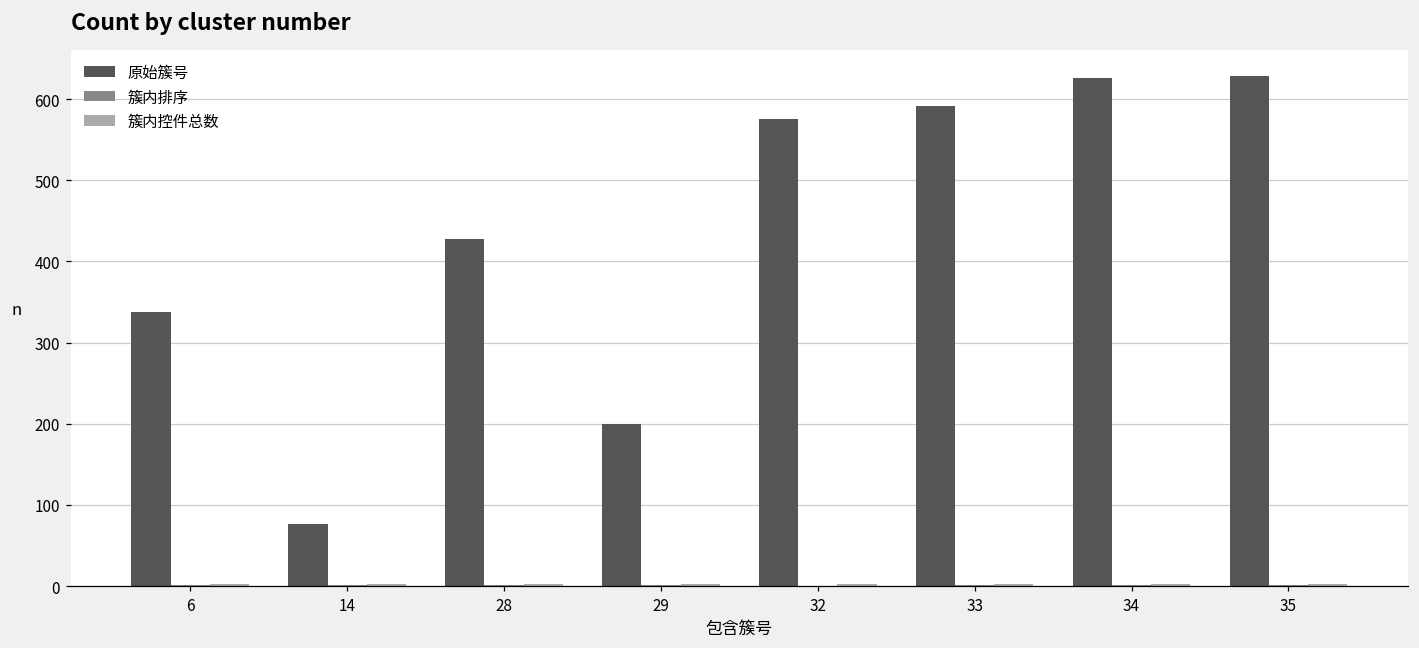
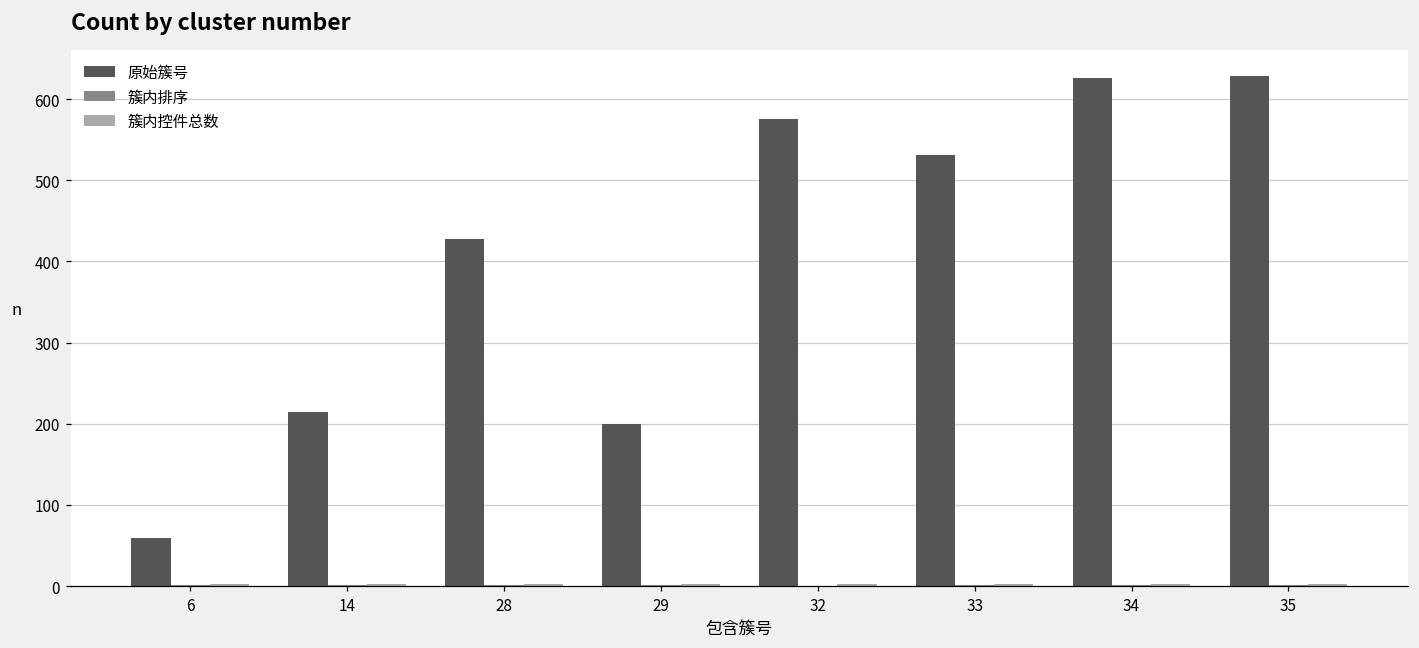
  {
    "原始簇号": {
-     "6": 340,
-     "14": 80,
+     "6": 60,
+     "14": 220,
      "28": 430,
      "29": 200,
      "32": 580,
-     "33": 590,
+     "33": 530,
      "34": 630,
      "35": 630
    }
  }
